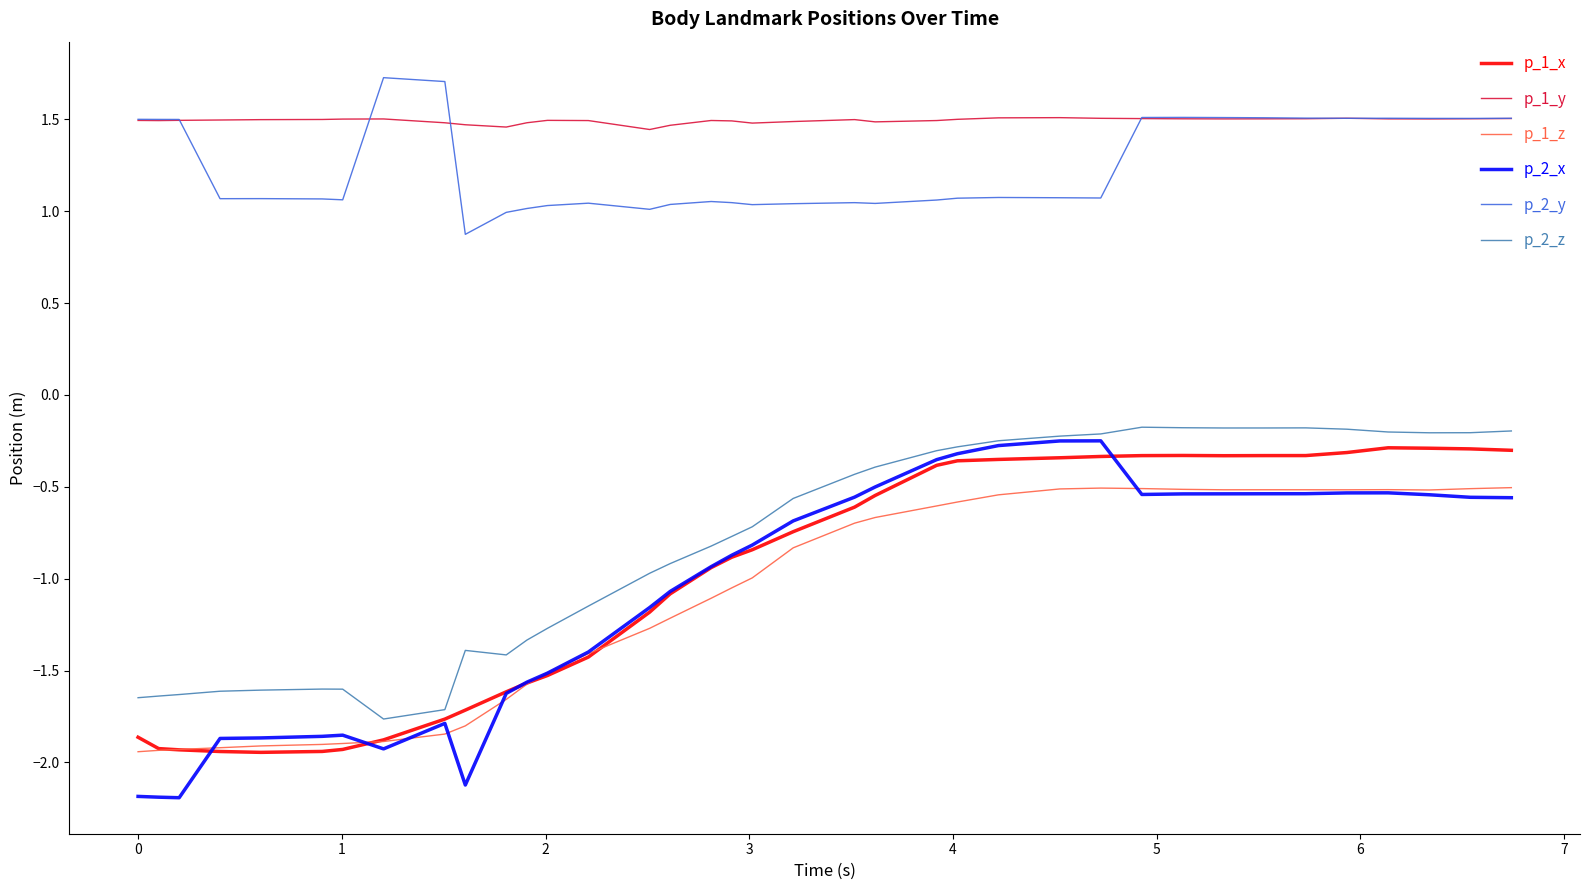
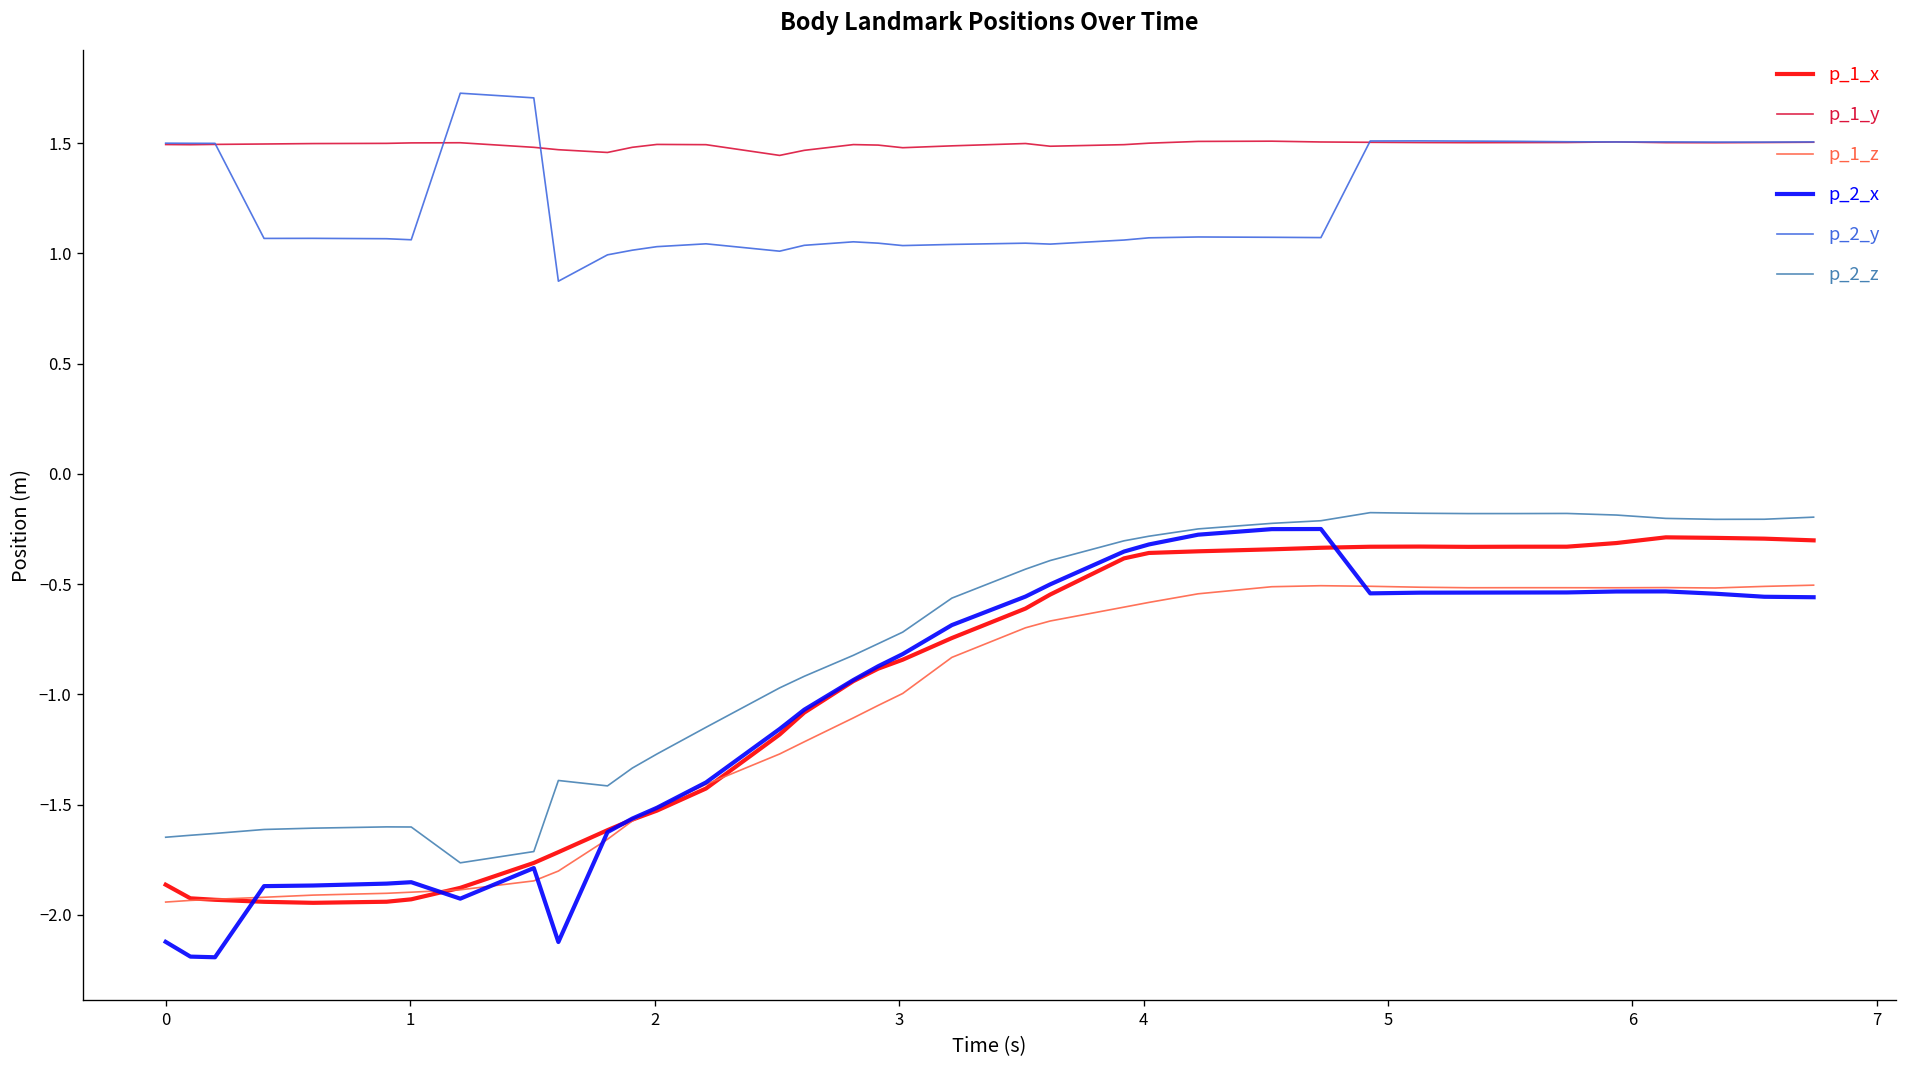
  {
    "p_1_x": {
      "0": -1.86
    },
    "p_1_z": {
      "0": -1.94
    },
    "p_2_x": {
-     "0": -2.19
+     "0": -2.12
    }
  }
